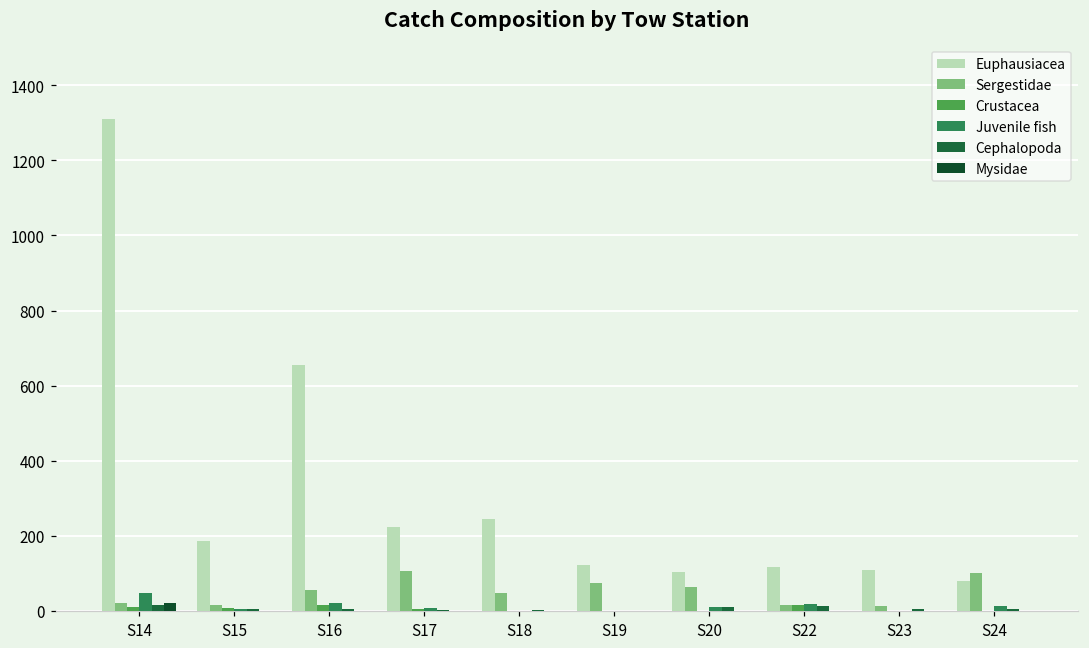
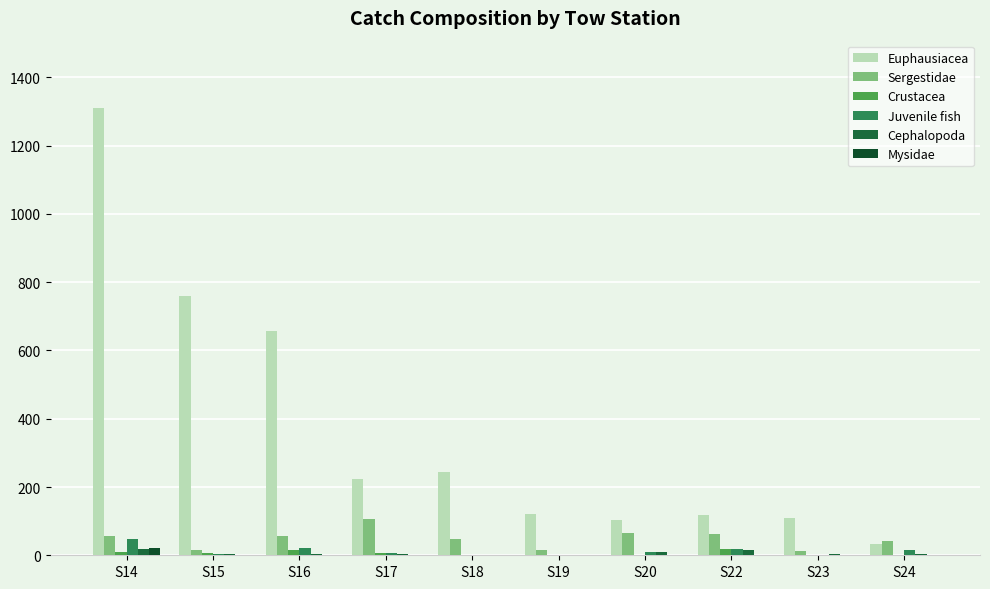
  {
    "Euphausiacea": {
      "S14": 1310,
-     "S15": 190,
+     "S15": 760,
      "S16": 660,
      "S17": 220,
      "S18": 250,
      "S19": 120,
      "S20": 100,
      "S22": 120,
      "S23": 110,
-     "S24": 80
+     "S24": 30
    },
    "Sergestidae": {
-     "S14": 20,
+     "S14": 60,
      "S15": 20,
      "S16": 60,
      "S17": 110,
      "S18": 50,
-     "S19": 70,
+     "S19": 20,
      "S20": 70,
-     "S22": 20,
+     "S22": 60,
      "S23": 10,
-     "S24": 100
+     "S24": 40
    }
  }
